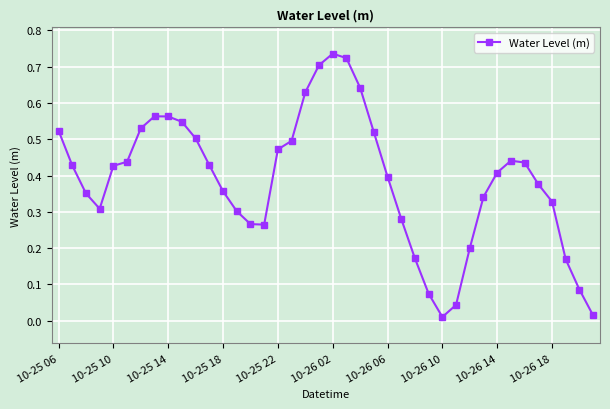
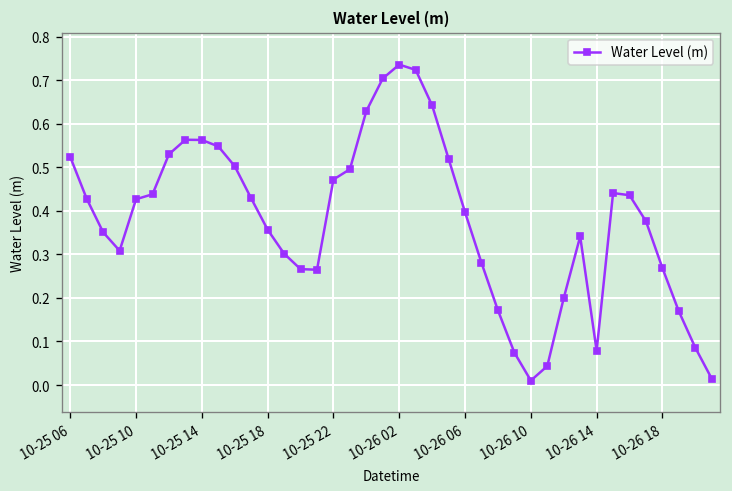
  {
    "10-25 06": 0.52,
    "10-25 10": 0.43,
    "10-25 14": 0.56,
    "10-25 18": 0.36,
    "10-25 22": 0.47,
    "10-26 02": 0.74,
    "10-26 06": 0.40,
    "10-26 10": 0.01,
-   "10-26 14": 0.41,
-   "10-26 18": 0.33
+   "10-26 14": 0.08,
+   "10-26 18": 0.27
  }
